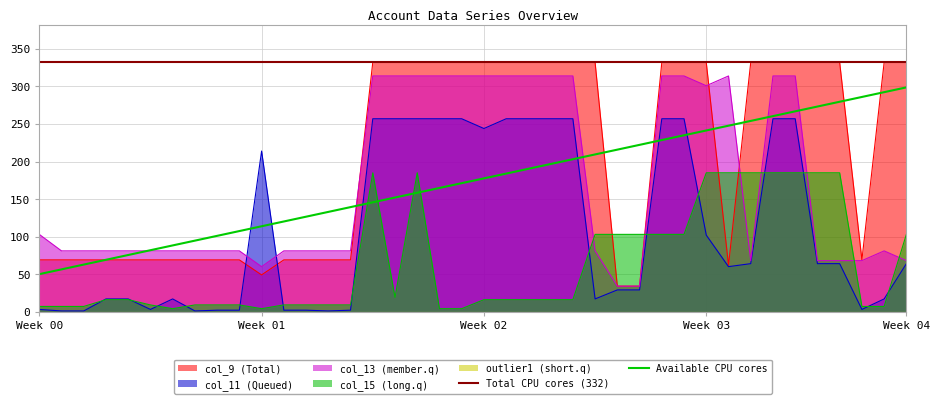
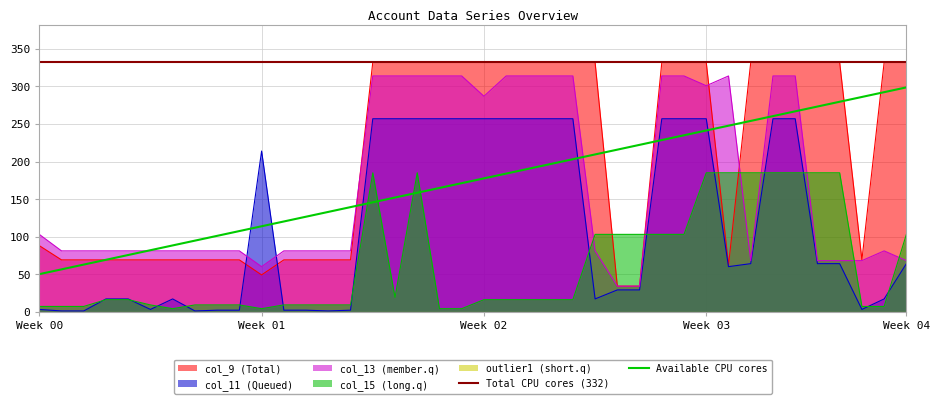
  {
    "col_9 (Total)": {
-     "Week 00": 70,
+     "Week 00": 90,
      "Week 01": 50,
      "Week 02": 330,
      "Week 03": 330,
      "Week 04": 330
    },
    "col_11 (Queued)": {
      "Week 01": 210,
-     "Week 02": 240,
-     "Week 03": 100,
+     "Week 02": 260,
+     "Week 03": 260,
      "Week 04": 60
    },
    "col_13 (member.q)": {
      "Week 00": 100,
      "Week 01": 60,
-     "Week 02": 310,
+     "Week 02": 290,
      "Week 03": 300,
      "Week 04": 70
    },
    "outlier1 (short.q)": {
      "Week 01": 0,
      "Week 02": 0,
      "Week 03": 0,
      "Week 04": 0
    }
  }
